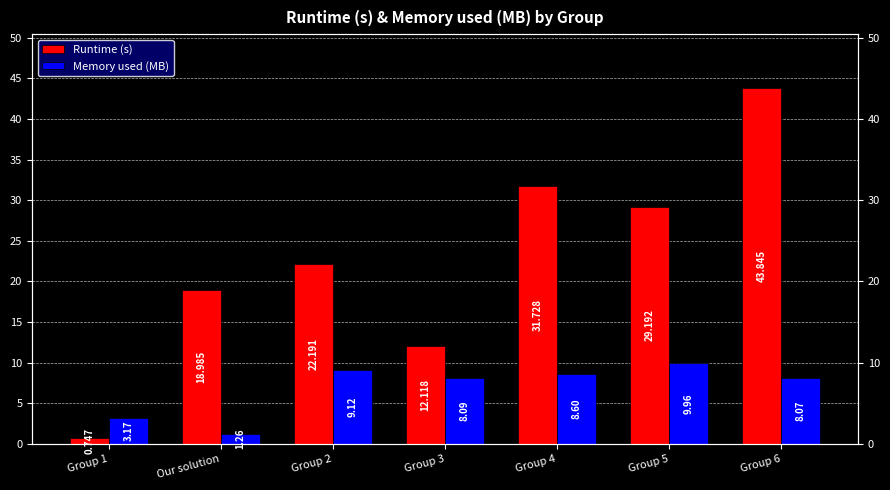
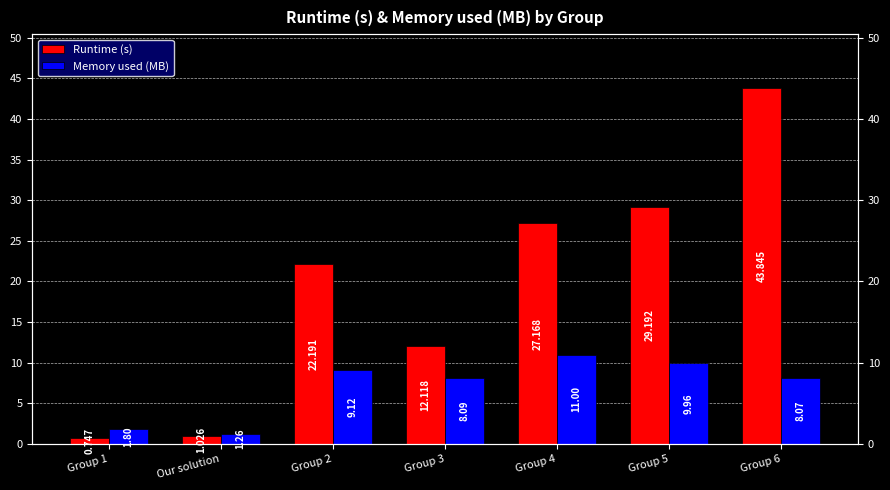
  {
    "Runtime (s)": {
      "Group 1": 0.747,
-     "Our solution": 18.985,
+     "Our solution": 1.026,
      "Group 2": 22.191,
      "Group 3": 12.118,
-     "Group 4": 31.728,
+     "Group 4": 27.168,
      "Group 5": 29.192,
      "Group 6": 43.845
    },
    "Memory used (MB)": {
-     "Group 1": 3.17,
+     "Group 1": 1.80,
      "Our solution": 1.26,
      "Group 2": 9.12,
      "Group 3": 8.09,
-     "Group 4": 8.60,
+     "Group 4": 11.00,
      "Group 5": 9.96,
      "Group 6": 8.07
    }
  }
